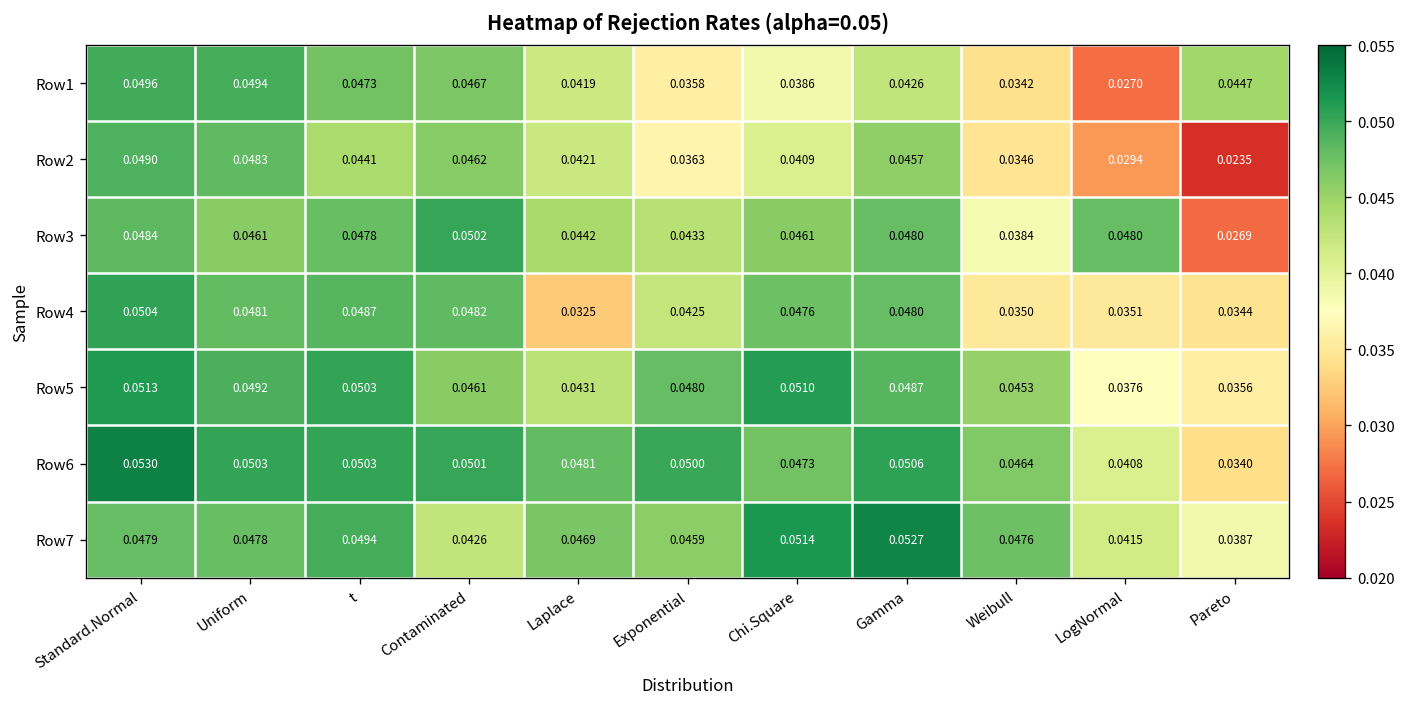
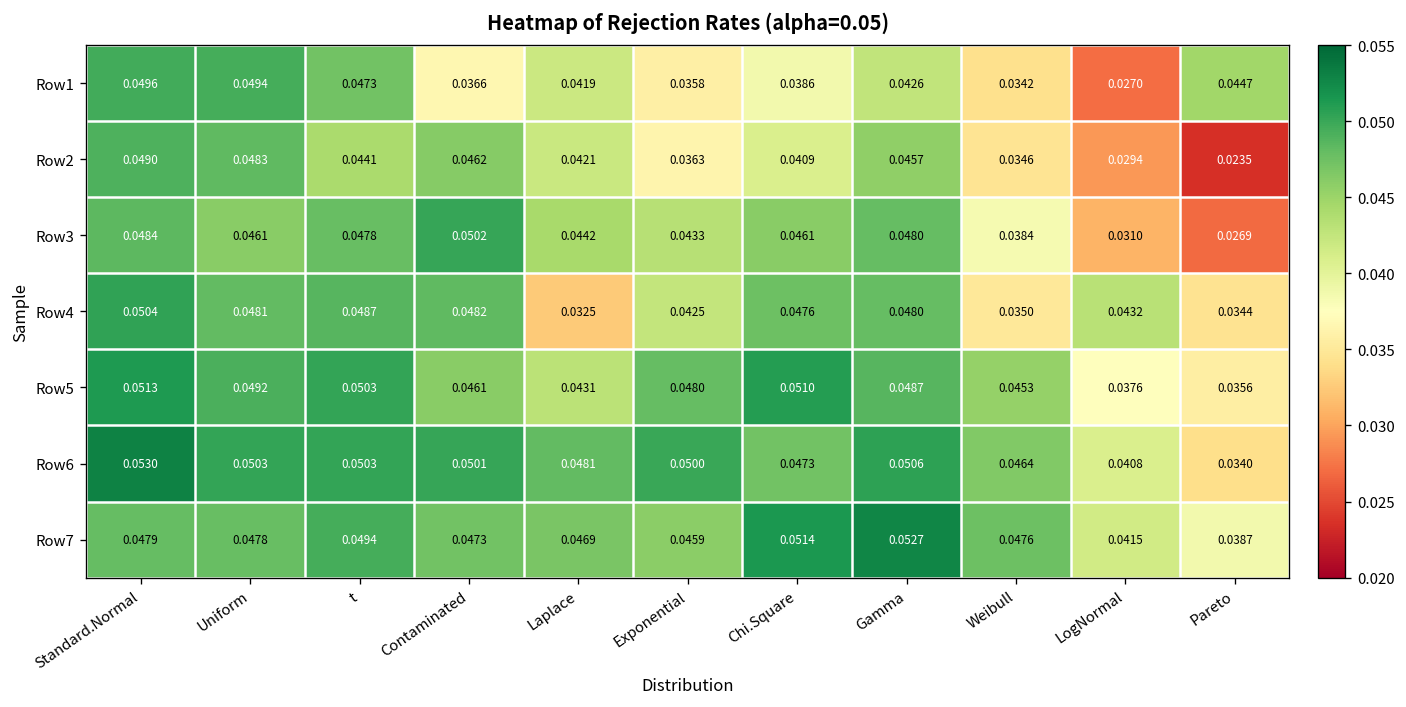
  {
    "Row1": {
      "Standard.Normal": 0.0496,
      "Uniform": 0.0494,
      "t": 0.0473,
-     "Contaminated": 0.0467,
+     "Contaminated": 0.0366,
      "Laplace": 0.0419,
      "Exponential": 0.0358,
      "Chi.Square": 0.0386,
      "Gamma": 0.0426,
      "Weibull": 0.0342,
      "LogNormal": 0.0270,
      "Pareto": 0.0447
    },
    "Row2": {
      "Standard.Normal": 0.0490,
      "Uniform": 0.0483,
      "t": 0.0441,
      "Contaminated": 0.0462,
      "Laplace": 0.0421,
      "Exponential": 0.0363,
      "Chi.Square": 0.0409,
      "Gamma": 0.0457,
      "Weibull": 0.0346,
      "LogNormal": 0.0294,
      "Pareto": 0.0235
    },
    "Row3": {
      "Standard.Normal": 0.0484,
      "Uniform": 0.0461,
      "t": 0.0478,
      "Contaminated": 0.0502,
      "Laplace": 0.0442,
      "Exponential": 0.0433,
      "Chi.Square": 0.0461,
      "Gamma": 0.0480,
      "Weibull": 0.0384,
-     "LogNormal": 0.0480,
+     "LogNormal": 0.0310,
      "Pareto": 0.0269
    },
    "Row4": {
      "Standard.Normal": 0.0504,
      "Uniform": 0.0481,
      "t": 0.0487,
      "Contaminated": 0.0482,
      "Laplace": 0.0325,
      "Exponential": 0.0425,
      "Chi.Square": 0.0476,
      "Gamma": 0.0480,
      "Weibull": 0.0350,
-     "LogNormal": 0.0351,
+     "LogNormal": 0.0432,
      "Pareto": 0.0344
    },
    "Row5": {
      "Standard.Normal": 0.0513,
      "Uniform": 0.0492,
      "t": 0.0503,
      "Contaminated": 0.0461,
      "Laplace": 0.0431,
      "Exponential": 0.0480,
      "Chi.Square": 0.0510,
      "Gamma": 0.0487,
      "Weibull": 0.0453,
      "LogNormal": 0.0376,
      "Pareto": 0.0356
    },
    "Row6": {
      "Standard.Normal": 0.0530,
      "Uniform": 0.0503,
      "t": 0.0503,
      "Contaminated": 0.0501,
      "Laplace": 0.0481,
      "Exponential": 0.0500,
      "Chi.Square": 0.0473,
      "Gamma": 0.0506,
      "Weibull": 0.0464,
      "LogNormal": 0.0408,
      "Pareto": 0.0340
    },
    "Row7": {
      "Standard.Normal": 0.0479,
      "Uniform": 0.0478,
      "t": 0.0494,
-     "Contaminated": 0.0426,
+     "Contaminated": 0.0473,
      "Laplace": 0.0469,
      "Exponential": 0.0459,
      "Chi.Square": 0.0514,
      "Gamma": 0.0527,
      "Weibull": 0.0476,
      "LogNormal": 0.0415,
      "Pareto": 0.0387
    }
  }
